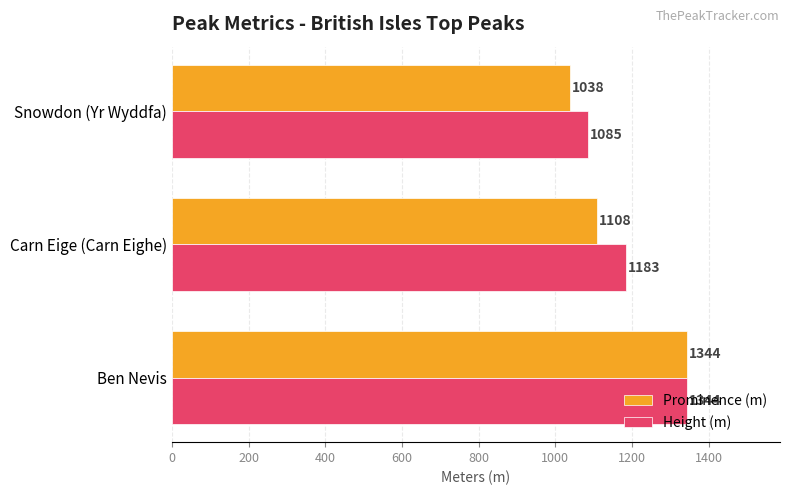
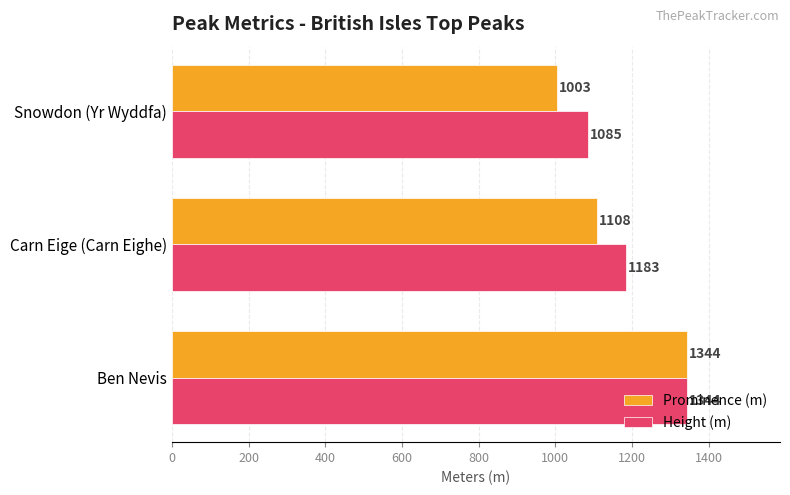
  {
    "Prominence (m)": {
-     "Snowdon (Yr Wyddfa)": 1038,
+     "Snowdon (Yr Wyddfa)": 1003,
      "Carn Eige (Carn Eighe)": 1108,
      "Ben Nevis": 1344
    },
    "Height (m)": {
      "Snowdon (Yr Wyddfa)": 1085,
      "Carn Eige (Carn Eighe)": 1183,
      "Ben Nevis": 1344
    }
  }
